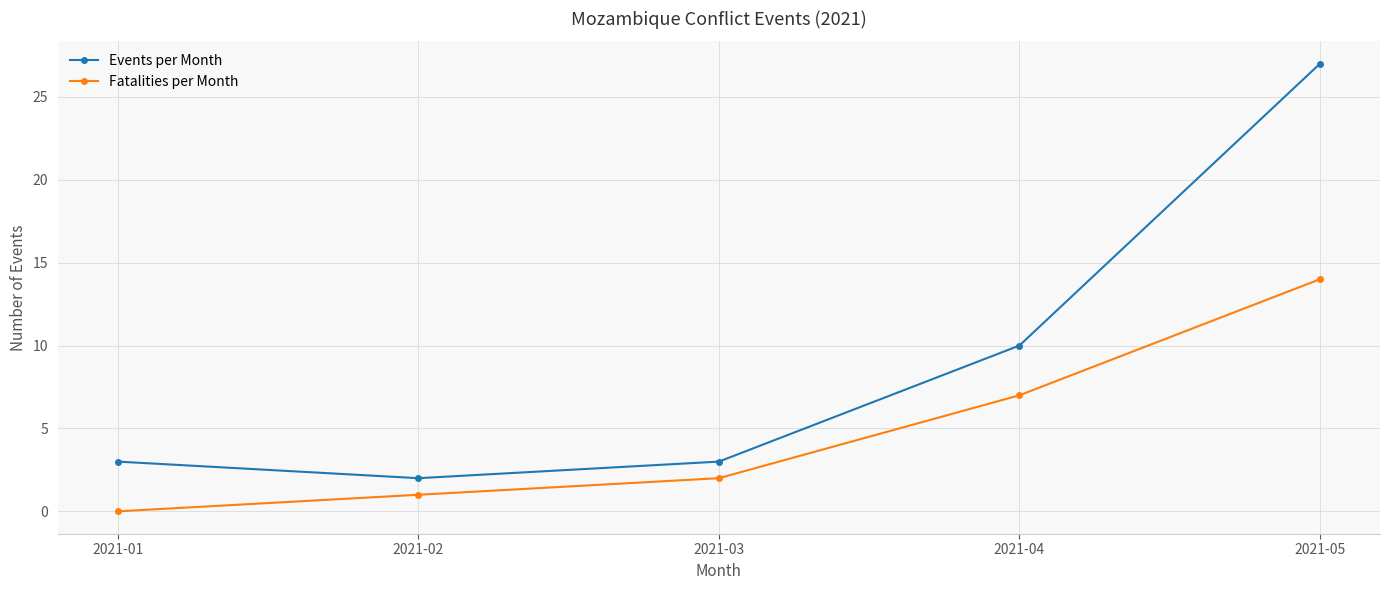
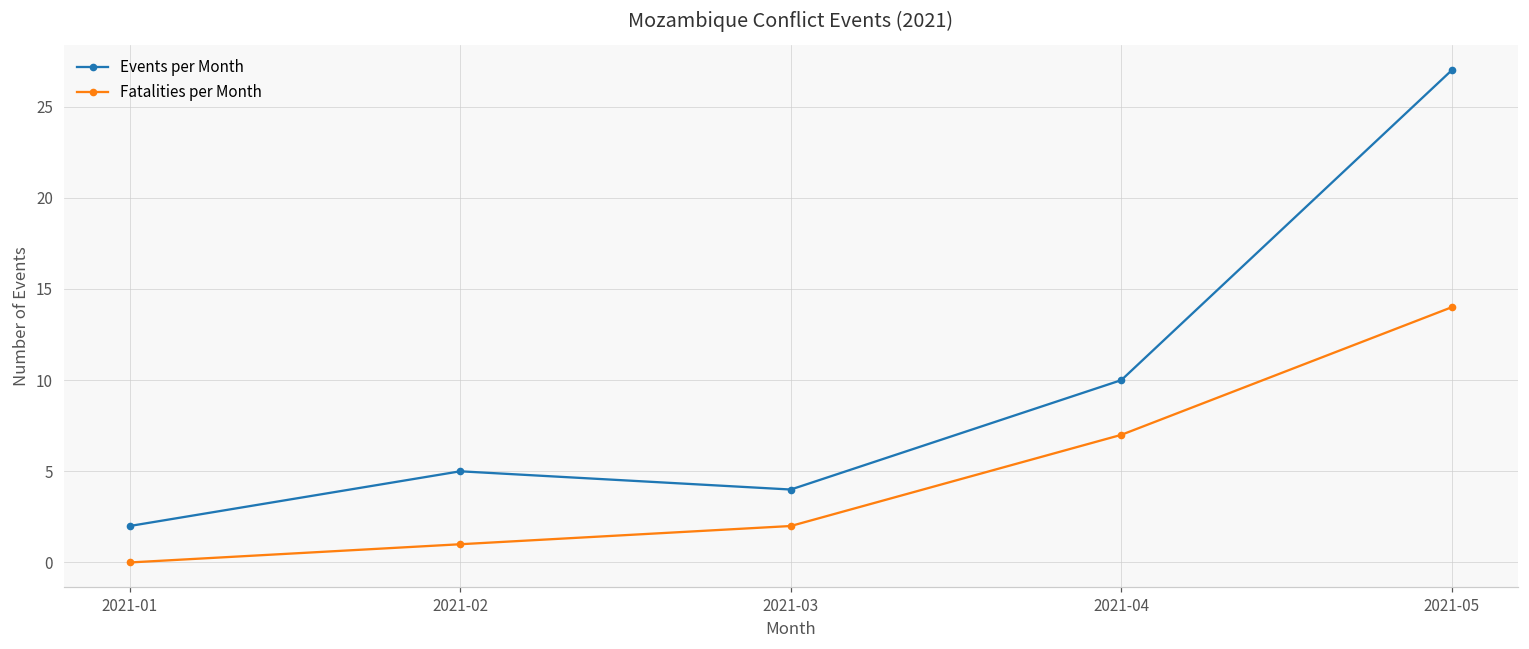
  {
    "Events per Month": {
-     "2021-01": 3,
-     "2021-02": 2,
-     "2021-03": 3,
+     "2021-01": 2,
+     "2021-02": 5,
+     "2021-03": 4,
      "2021-04": 10,
      "2021-05": 27
    },
    "Fatalities per Month": {
      "2021-01": 0,
      "2021-02": 1,
      "2021-03": 2,
      "2021-04": 7,
      "2021-05": 14
    }
  }
